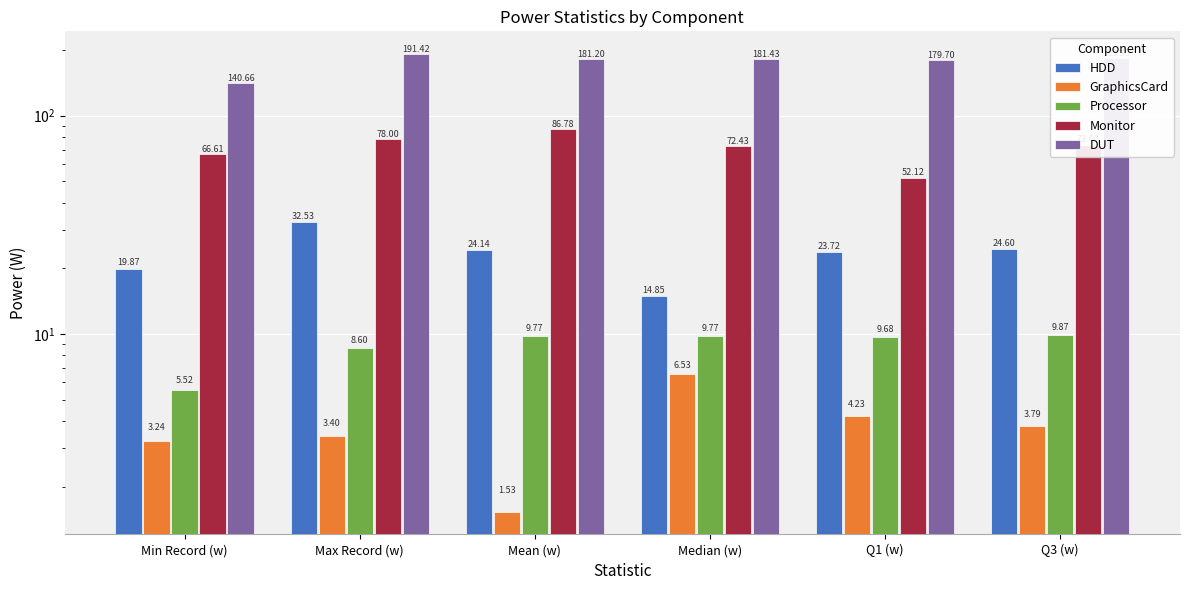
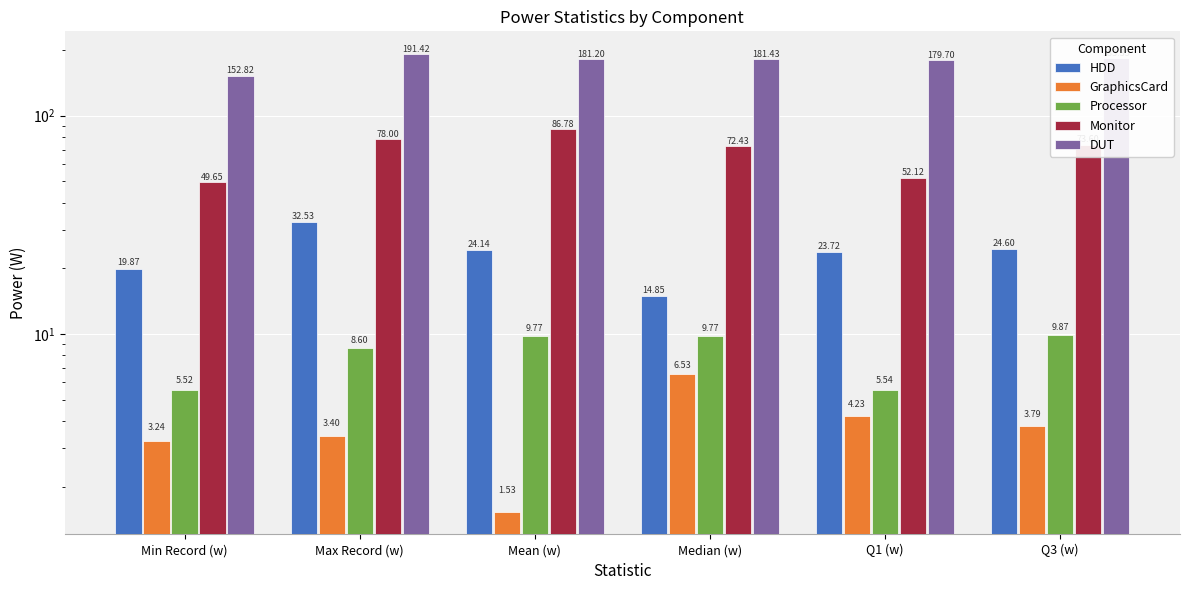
  {
    "HDD": {
      "Min Record (w)": 19.87,
      "Max Record (w)": 32.53,
      "Mean (w)": 24.14,
      "Median (w)": 14.85,
      "Q1 (w)": 23.72,
      "Q3 (w)": 24.60
    },
    "GraphicsCard": {
      "Min Record (w)": 3.24,
      "Max Record (w)": 3.40,
      "Mean (w)": 1.53,
      "Median (w)": 6.53,
      "Q1 (w)": 4.23,
      "Q3 (w)": 3.79
    },
    "Processor": {
      "Min Record (w)": 5.52,
      "Max Record (w)": 8.60,
      "Mean (w)": 9.77,
      "Median (w)": 9.77,
-     "Q1 (w)": 9.68,
+     "Q1 (w)": 5.54,
      "Q3 (w)": 9.87
    },
    "Monitor": {
-     "Min Record (w)": 66.61,
+     "Min Record (w)": 49.65,
      "Max Record (w)": 78.00,
      "Mean (w)": 86.78,
      "Median (w)": 72.43,
      "Q1 (w)": 52.12
    },
    "DUT": {
-     "Min Record (w)": 140.66,
+     "Min Record (w)": 152.82,
      "Max Record (w)": 191.42,
      "Mean (w)": 181.20,
      "Median (w)": 181.43,
      "Q1 (w)": 179.70
    }
  }
